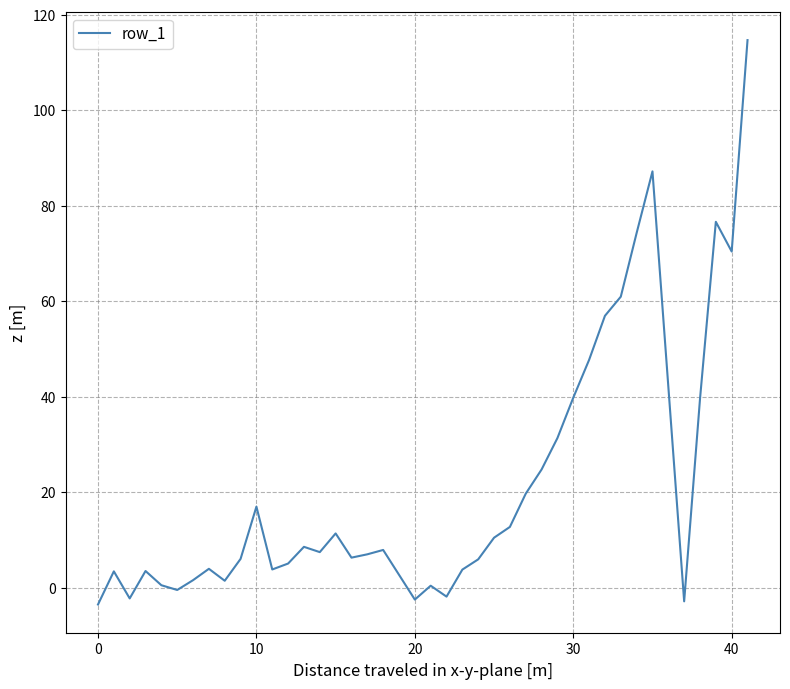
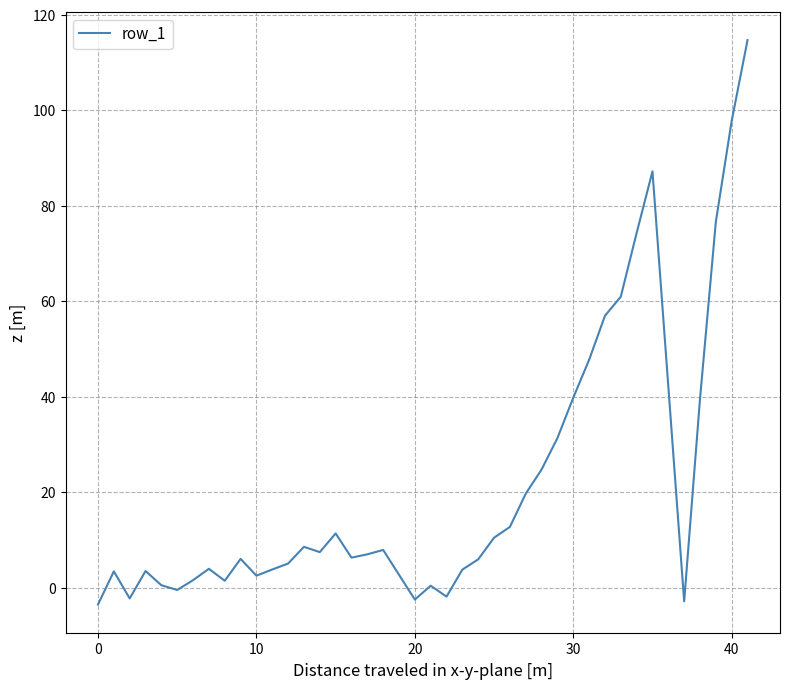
  {
    "0": -3,
-   "10": 17,
+   "10": 3,
    "20": -2,
    "30": 40,
-   "40": 70
+   "40": 98
  }
